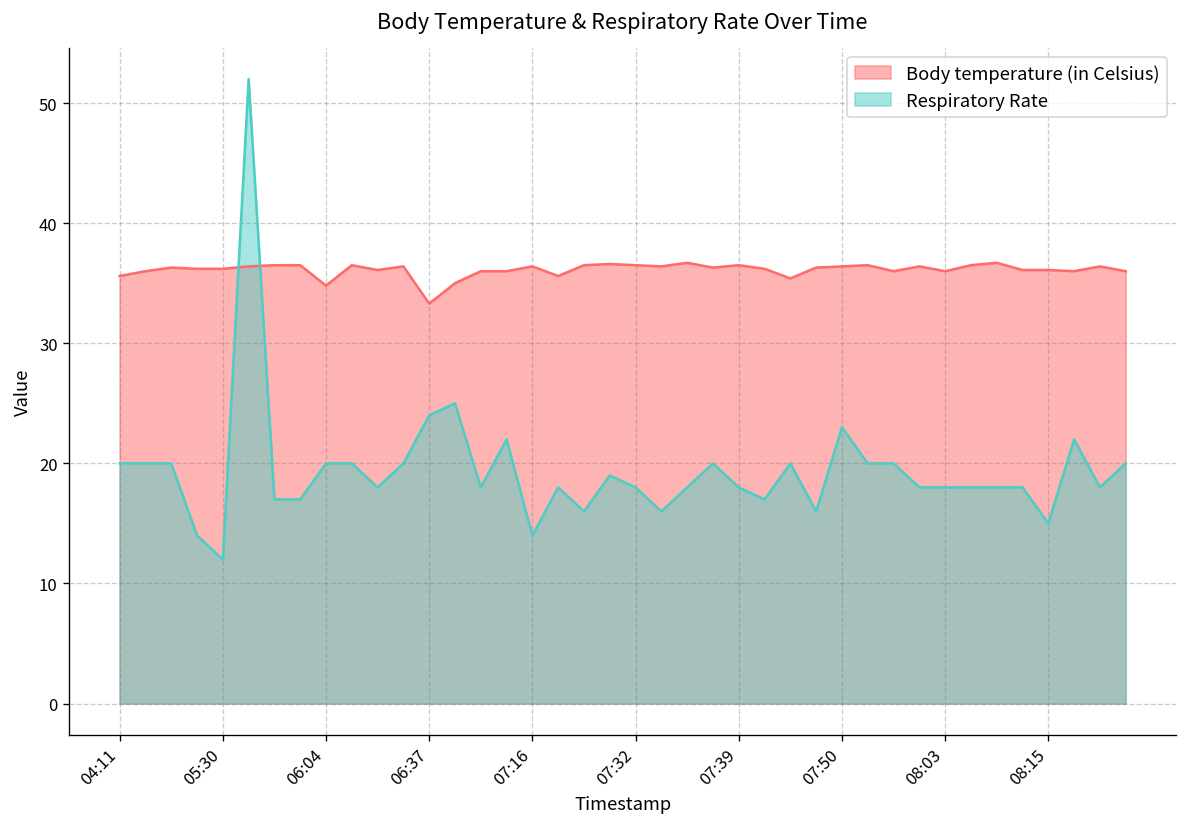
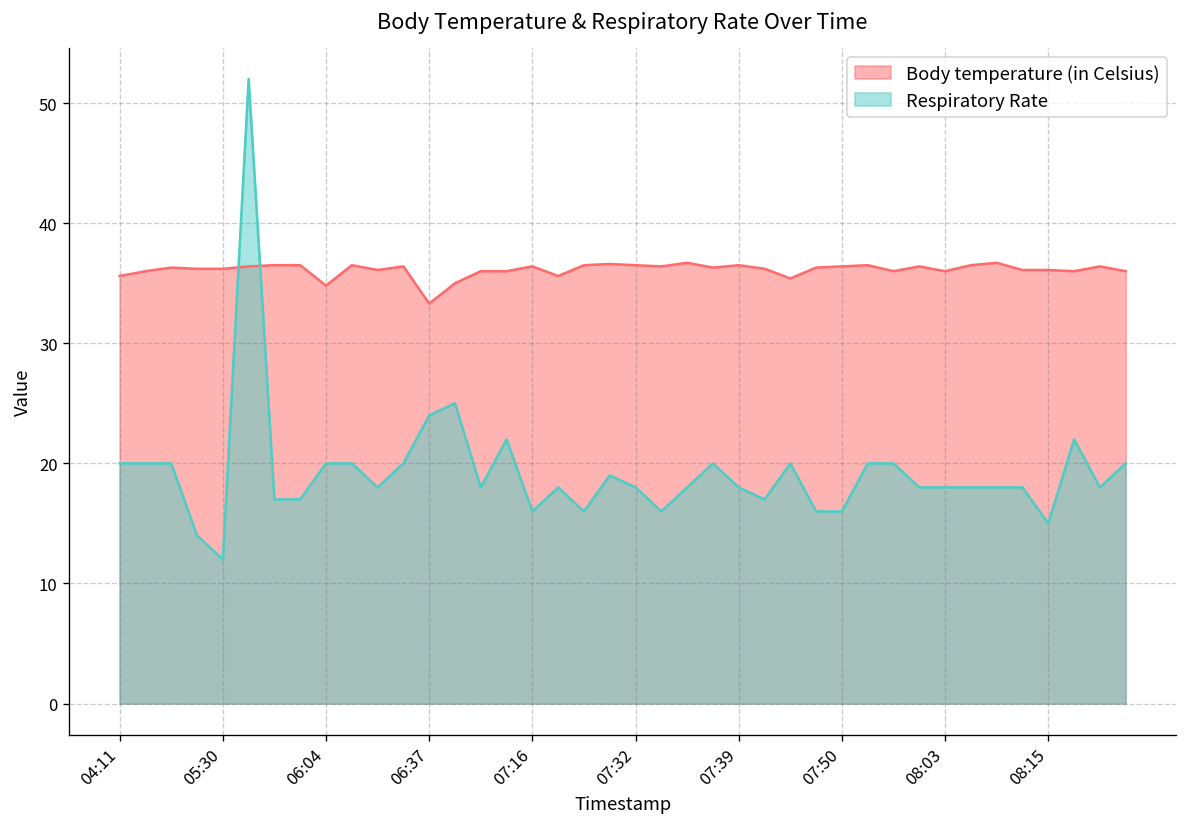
  {
    "Body temperature (in Celsius)": {
      "04:11": 35.6,
      "05:30": 36,
      "06:04": 35,
      "06:37": 33.3,
      "07:16": 36.4,
      "07:32": 36.5,
      "07:50": 36.4,
      "08:03": 36,
      "08:15": 36
    },
    "Respiratory Rate": {
      "04:11": 20,
      "05:30": 12,
      "06:04": 20,
      "06:37": 24,
-     "07:16": 14,
+     "07:16": 16,
      "07:32": 18,
-     "07:50": 23,
+     "07:50": 16,
      "08:03": 18,
      "08:15": 15
    }
  }
